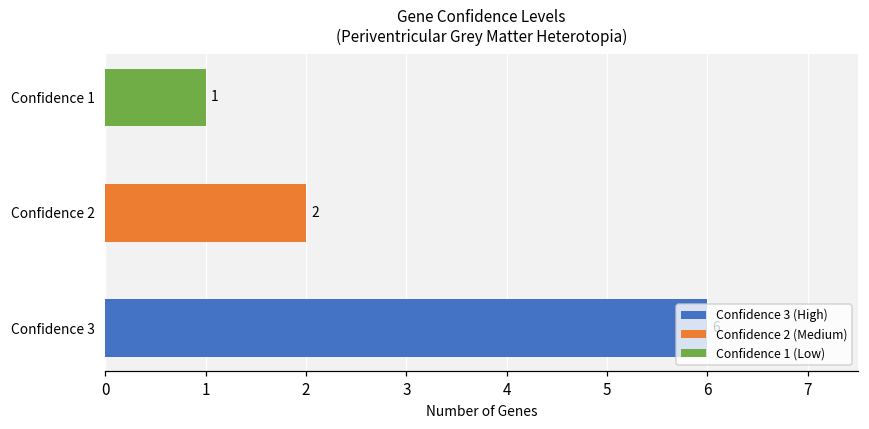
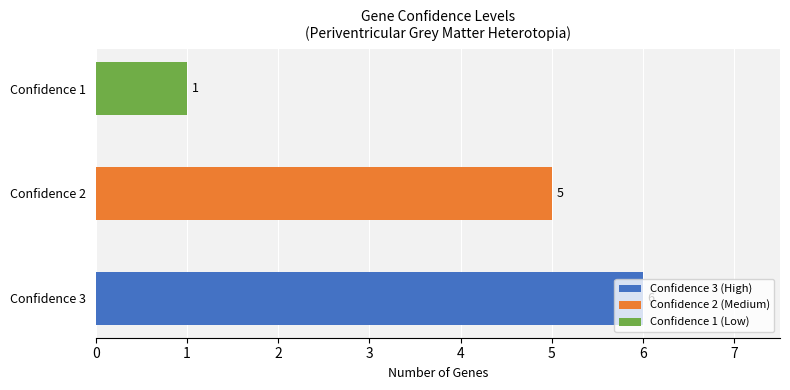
  {
    "Confidence 1": 1,
-   "Confidence 2": 2
+   "Confidence 2": 5
  }
